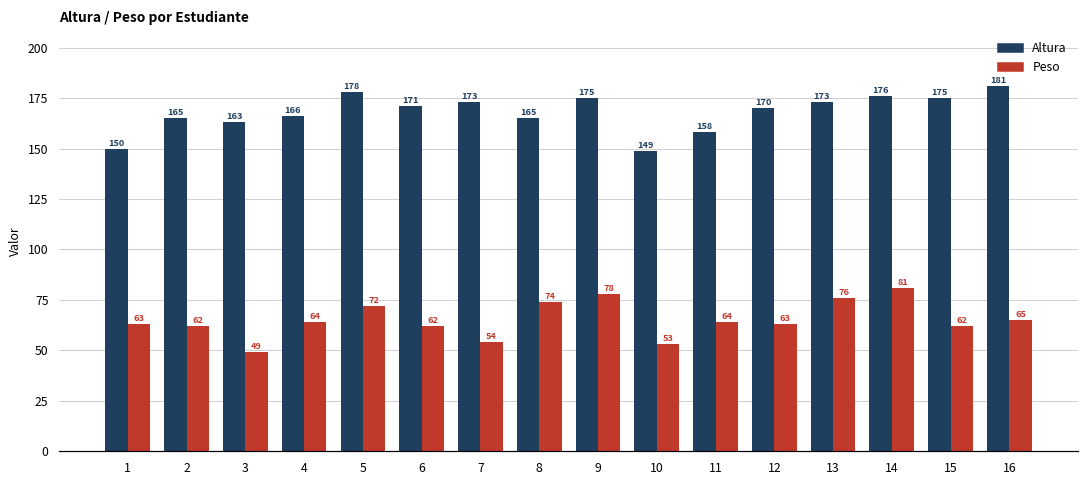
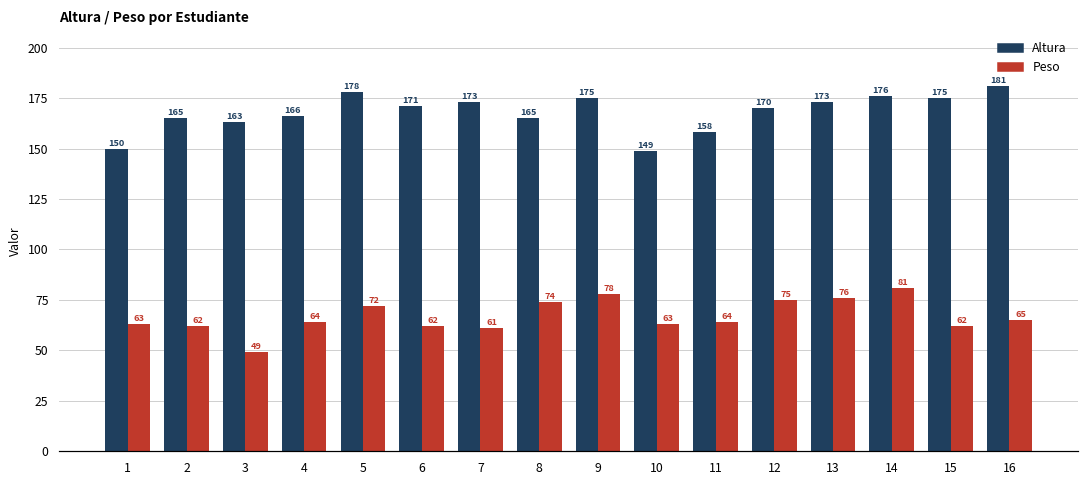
  {
    "Altura": {
      "1": 150,
      "2": 165,
      "3": 163,
      "4": 166,
      "5": 178,
      "6": 171,
      "7": 173,
      "8": 165,
      "9": 175,
      "10": 149,
      "11": 158,
      "12": 170,
      "13": 173,
      "14": 176,
      "15": 175,
      "16": 181
    },
    "Peso": {
      "1": 63,
      "2": 62,
      "3": 49,
      "4": 64,
      "5": 72,
      "6": 62,
-     "7": 54,
+     "7": 61,
      "8": 74,
      "9": 78,
-     "10": 53,
+     "10": 63,
      "11": 64,
-     "12": 63,
+     "12": 75,
      "13": 76,
      "14": 81,
      "15": 62,
      "16": 65
    }
  }
